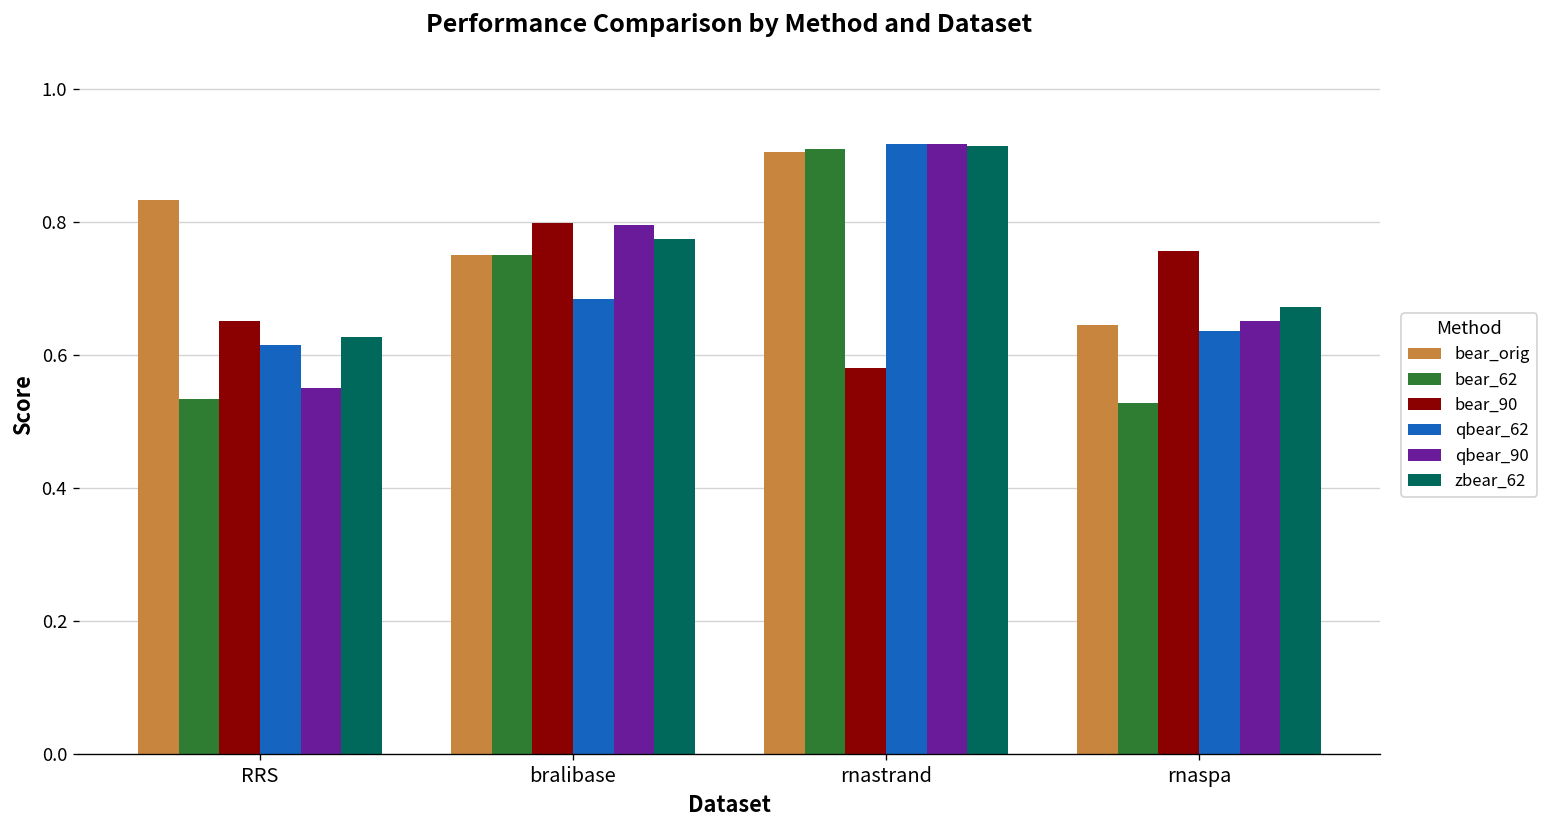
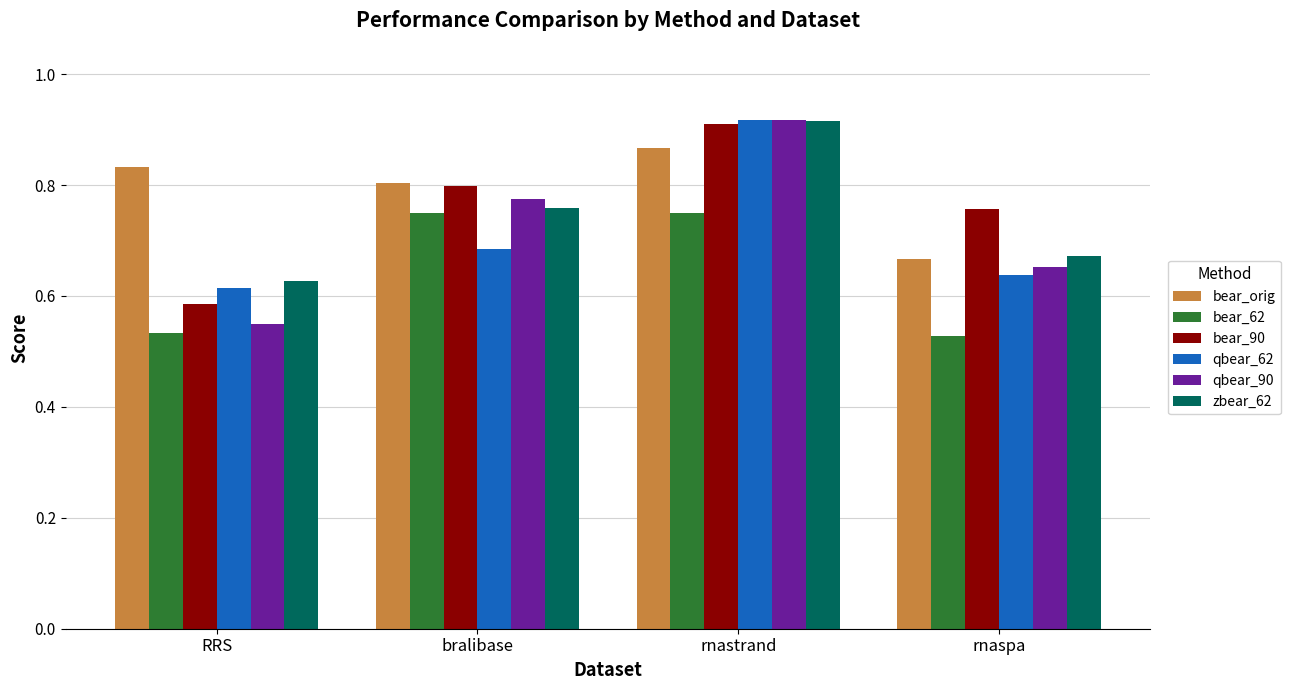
  {
    "bear_orig": {
      "RRS": 0.83,
-     "bralibase": 0.75,
-     "rnastrand": 0.91,
-     "rnaspa": 0.65
+     "bralibase": 0.80,
+     "rnastrand": 0.87,
+     "rnaspa": 0.67
    },
    "bear_62": {
      "RRS": 0.53,
      "bralibase": 0.75,
-     "rnastrand": 0.91,
+     "rnastrand": 0.75,
      "rnaspa": 0.53
    },
    "bear_90": {
-     "RRS": 0.65,
+     "RRS": 0.59,
      "bralibase": 0.80,
-     "rnastrand": 0.58,
+     "rnastrand": 0.91,
      "rnaspa": 0.76
    },
    "qbear_62": {
      "RRS": 0.62,
      "bralibase": 0.68,
      "rnastrand": 0.92,
      "rnaspa": 0.64
    },
    "qbear_90": {
      "RRS": 0.55,
-     "bralibase": 0.80,
+     "bralibase": 0.78,
      "rnastrand": 0.92,
      "rnaspa": 0.65
    },
    "zbear_62": {
      "RRS": 0.63,
-     "bralibase": 0.77,
+     "bralibase": 0.76,
      "rnastrand": 0.92,
      "rnaspa": 0.67
    }
  }
